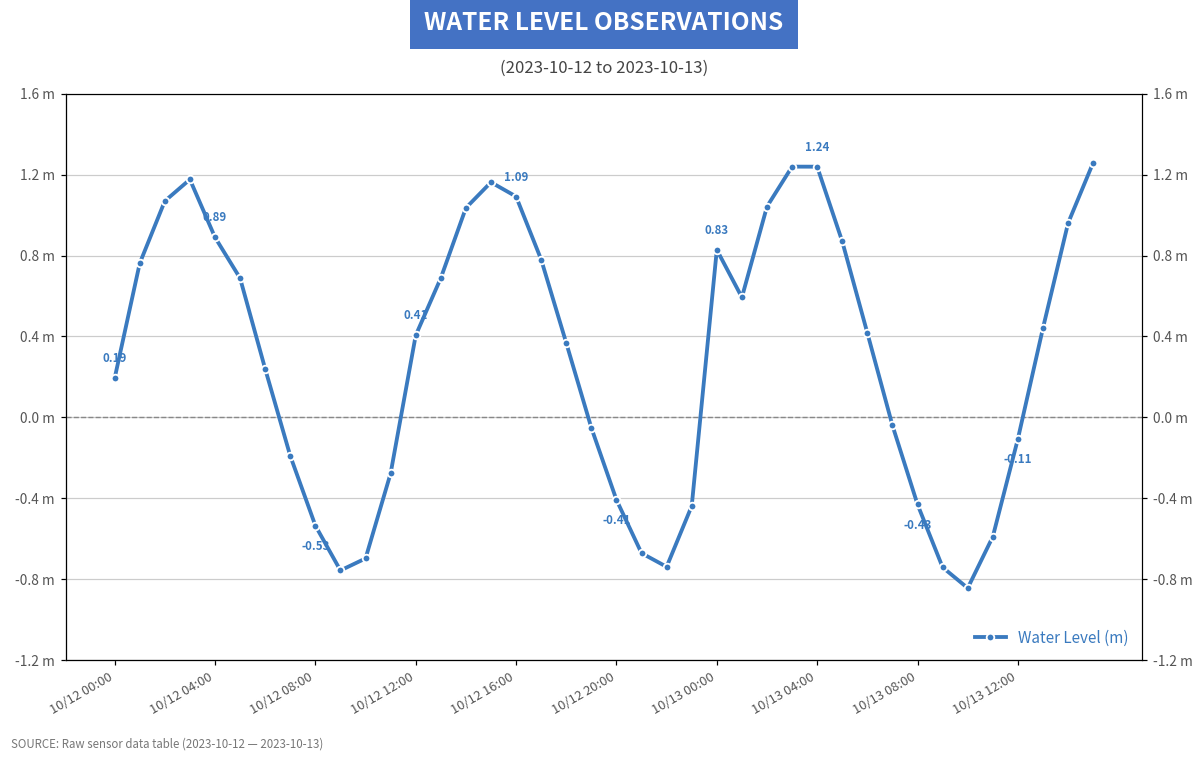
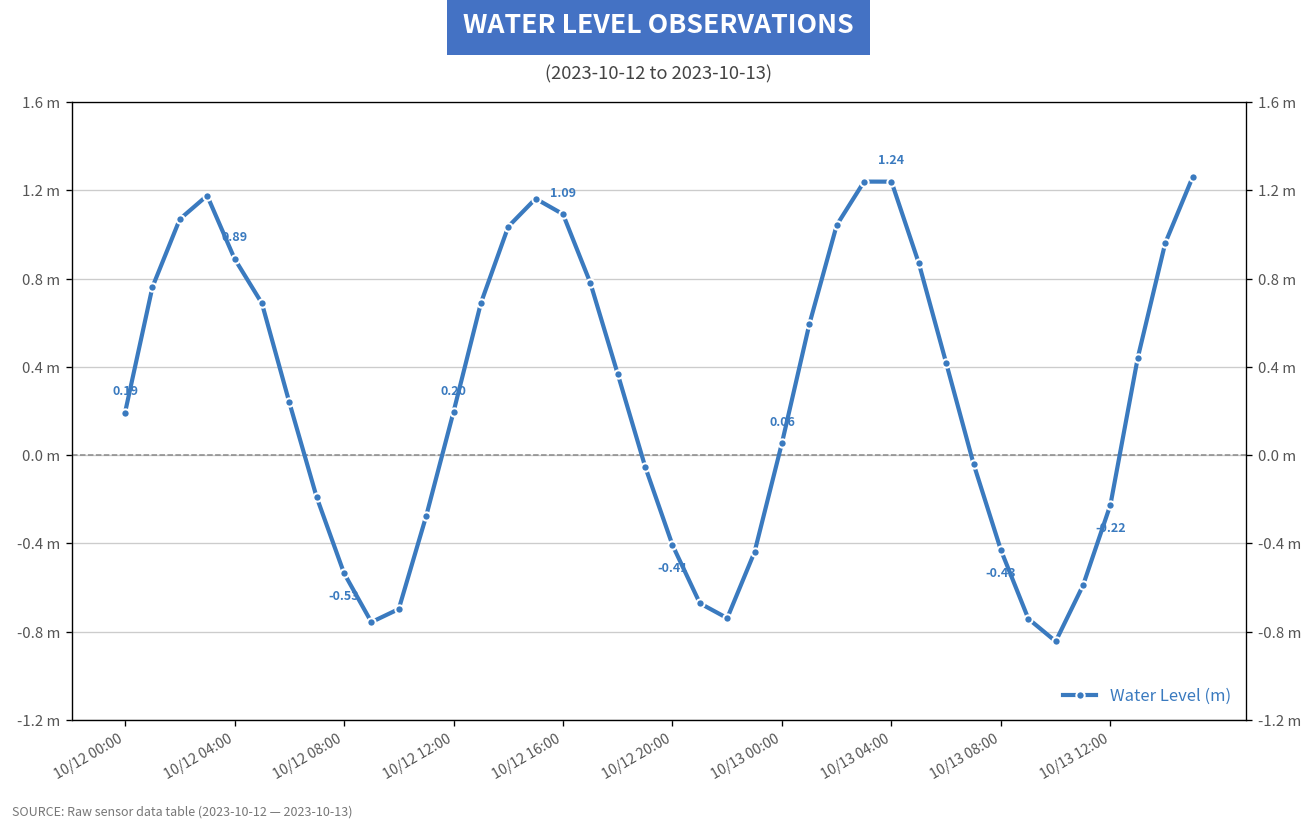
  {
    "10/12 00:00": 0.19,
    "10/12 04:00": 0.89,
    "10/12 08:00": -0.53,
-   "10/12 12:00": 0.41,
+   "10/12 12:00": 0.20,
    "10/12 16:00": 1.09,
    "10/12 20:00": -0.41,
-   "10/13 00:00": 0.83,
+   "10/13 00:00": 0.06,
    "10/13 04:00": 1.24,
    "10/13 08:00": -0.43,
-   "10/13 12:00": -0.11
+   "10/13 12:00": -0.22
  }
